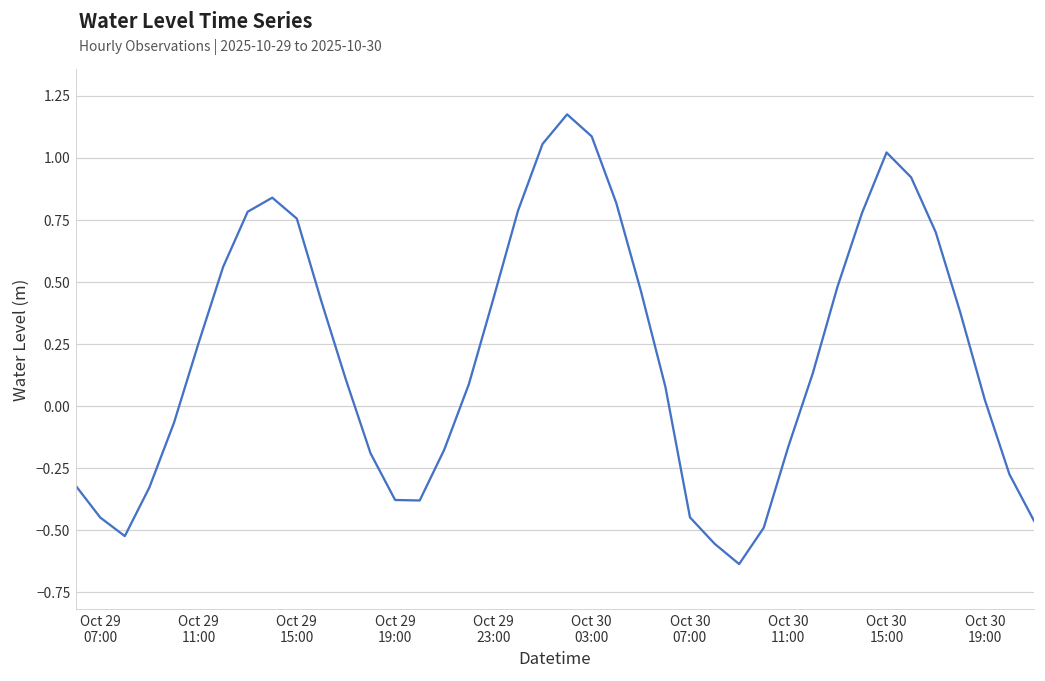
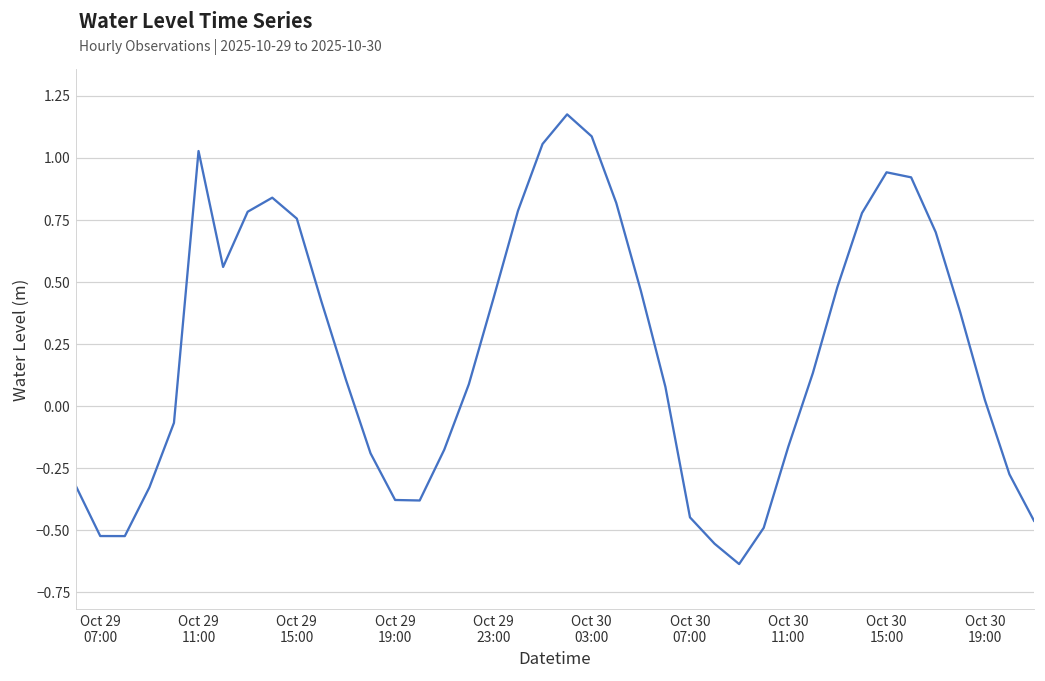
  {
-   "Oct 29 07:00": -0.45,
-   "Oct 29 11:00": 0.25,
+   "Oct 29 07:00": -0.52,
+   "Oct 29 11:00": 1.03,
    "Oct 29 15:00": 0.75,
    "Oct 29 19:00": -0.38,
    "Oct 29 23:00": 0.43,
    "Oct 30 03:00": 1.09,
    "Oct 30 07:00": -0.45,
    "Oct 30 11:00": -0.16,
-   "Oct 30 15:00": 1.02,
+   "Oct 30 15:00": 0.94,
    "Oct 30 19:00": 0.02
  }
